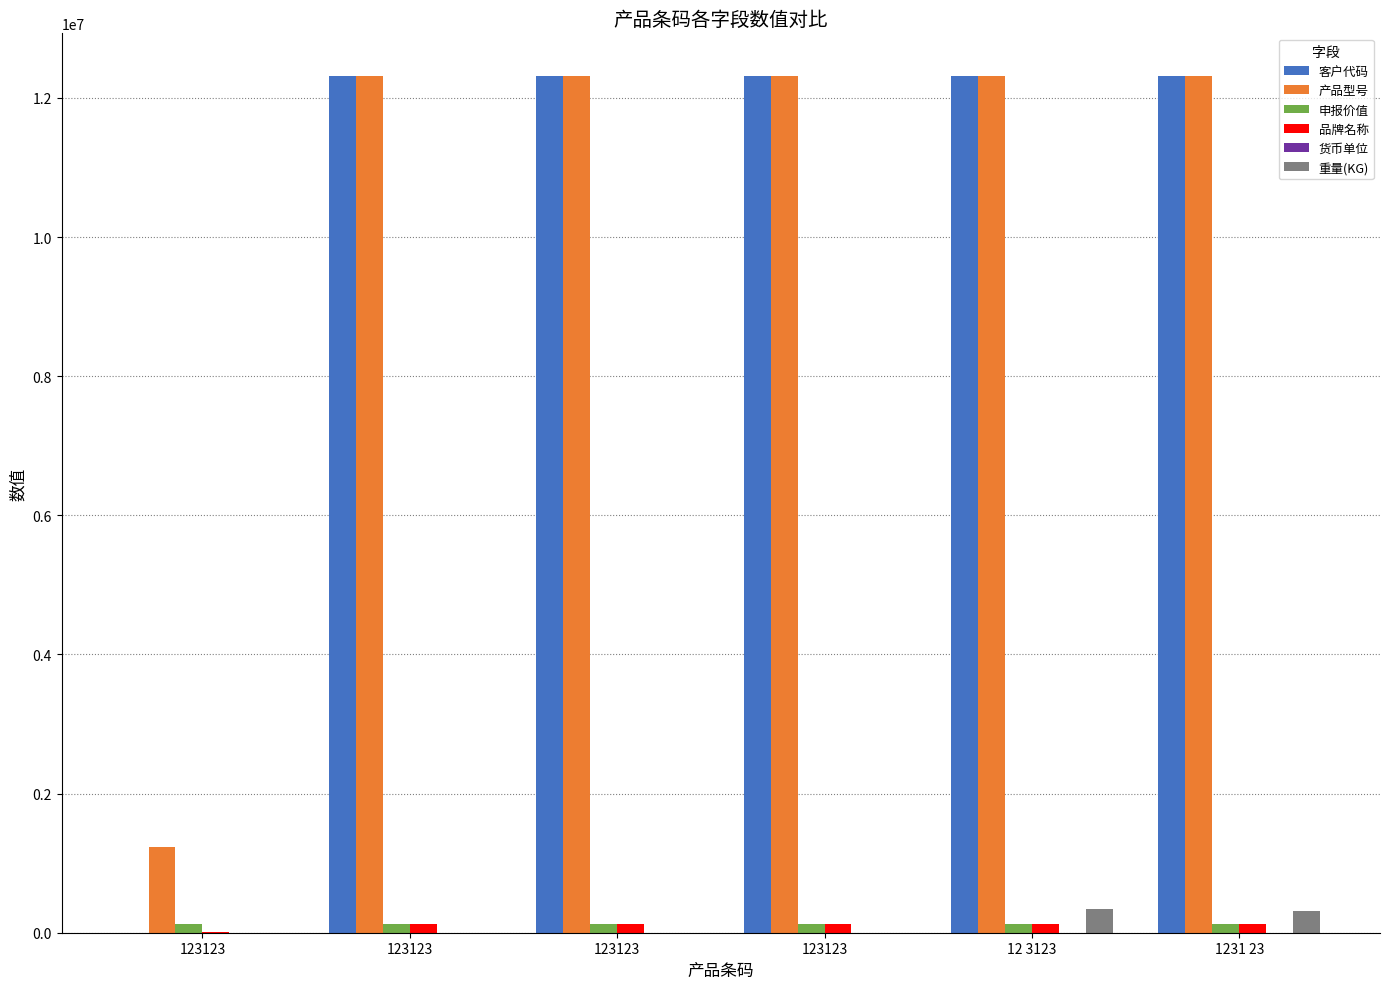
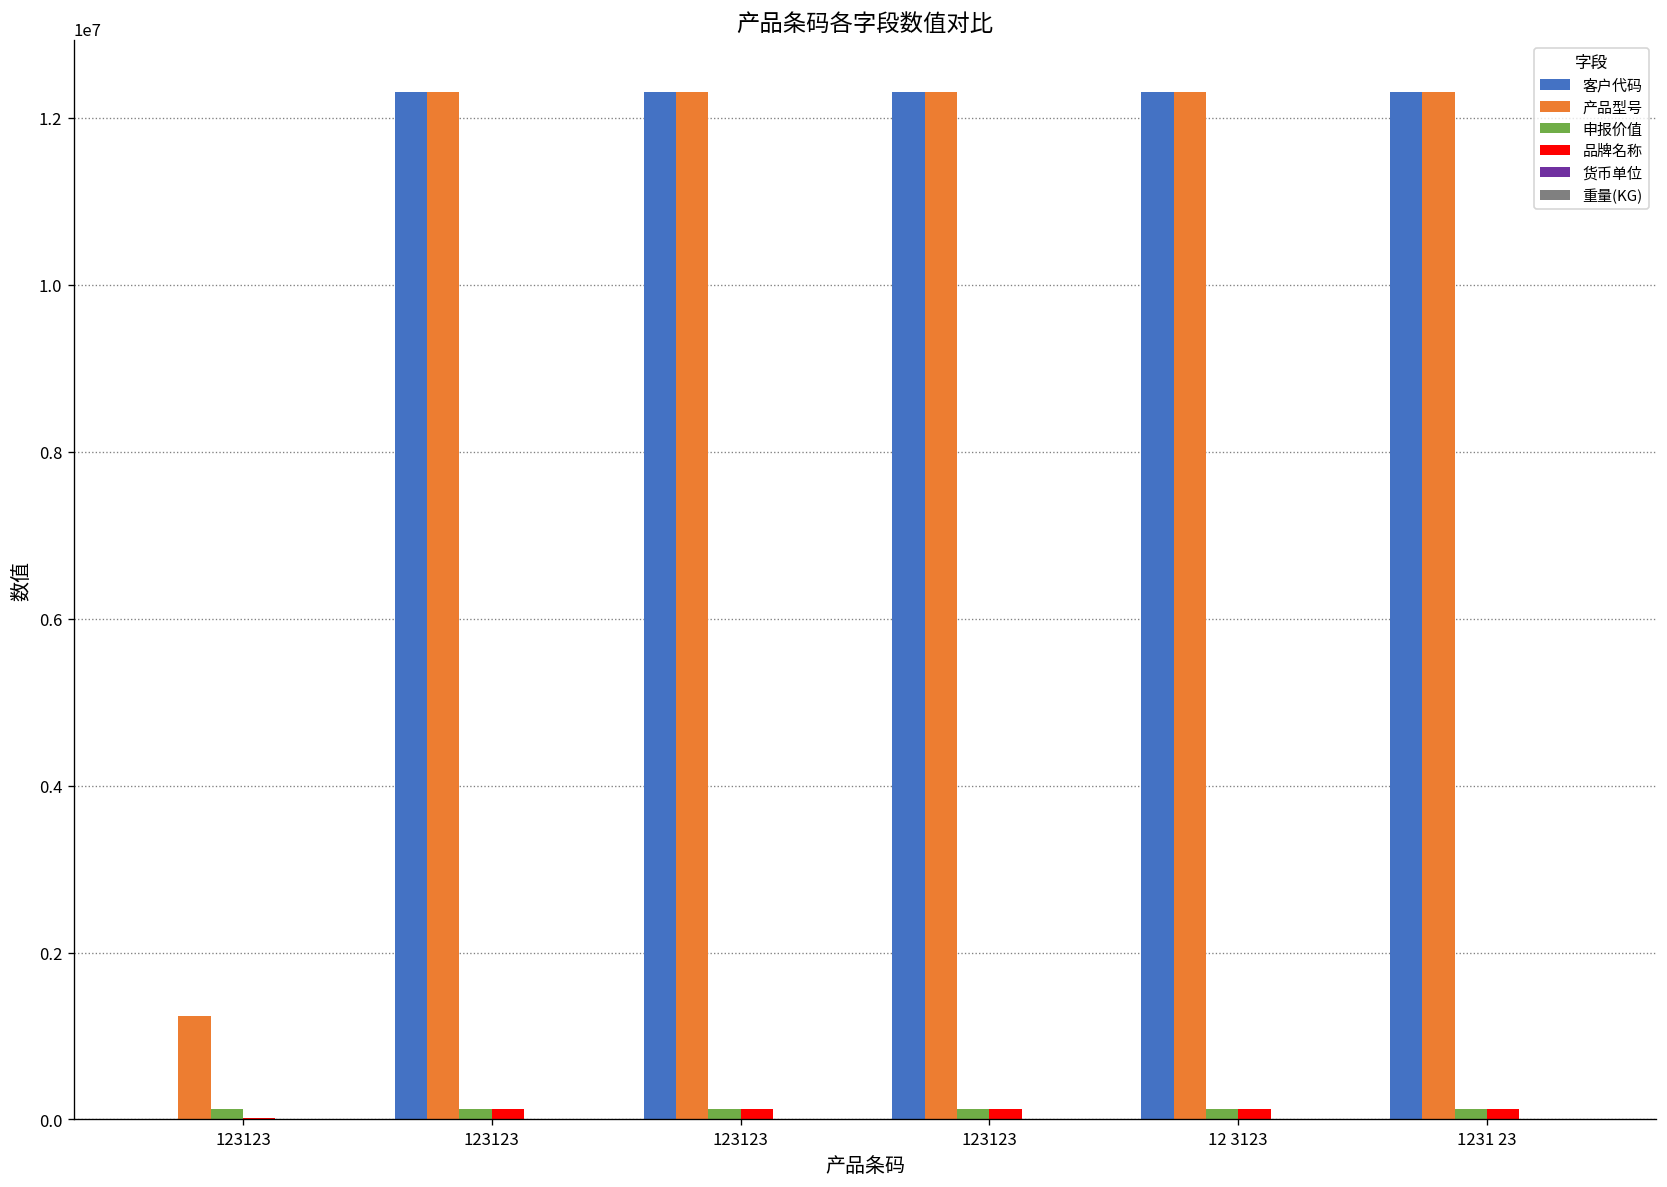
  {
    "客户代码": {
      "12 3123": 12300000,
      "1231 23": 12300000
    },
    "产品型号": {
      "12 3123": 12300000,
      "1231 23": 12300000
    },
    "申报价值": {
      "12 3123": 100000,
      "1231 23": 100000
    },
    "品牌名称": {
      "12 3123": 100000,
      "1231 23": 100000
    },
    "重量(KG)": {
-     "12 3123": 300000,
-     "1231 23": 300000
+     "12 3123": 0,
+     "1231 23": 0
    }
  }
